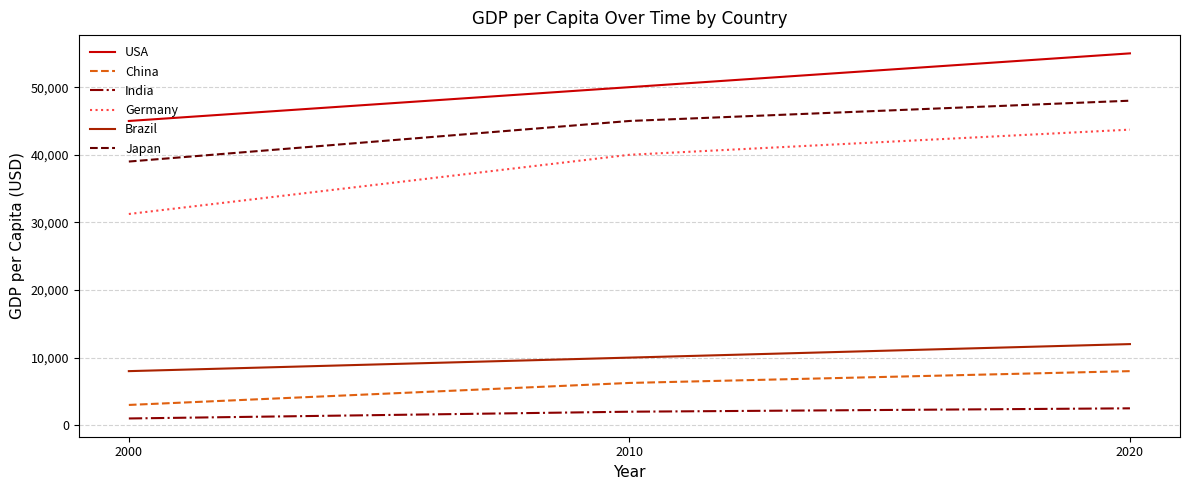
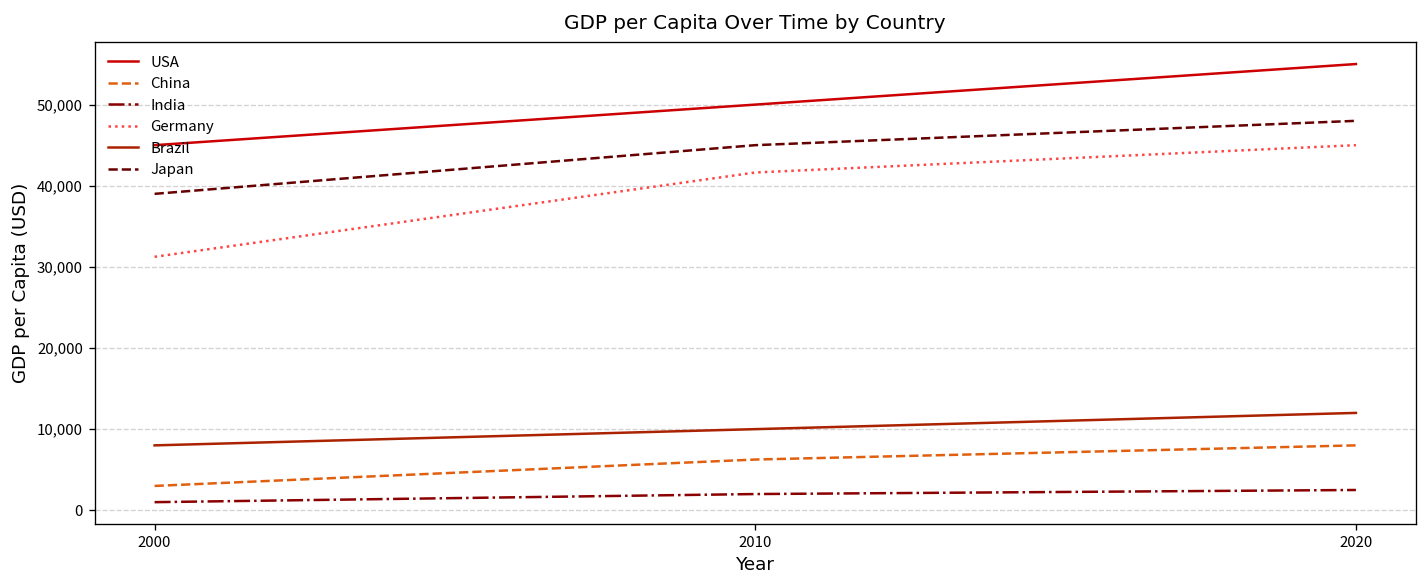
  {
    "China": {
      "2000": "3,000",
      "2010": "6,000",
      "2020": "8,000"
    },
    "Germany": {
      "2000": "31,000",
-     "2010": "40,000",
-     "2020": "44,000"
+     "2010": "42,000",
+     "2020": "45,000"
    }
  }
